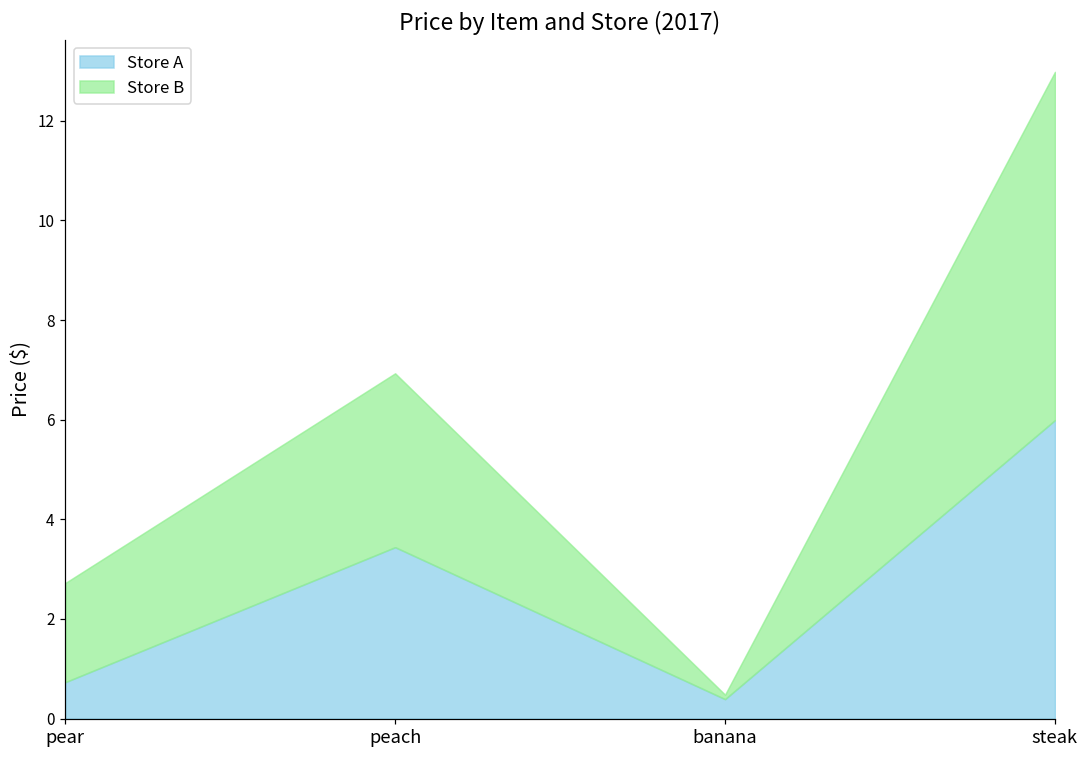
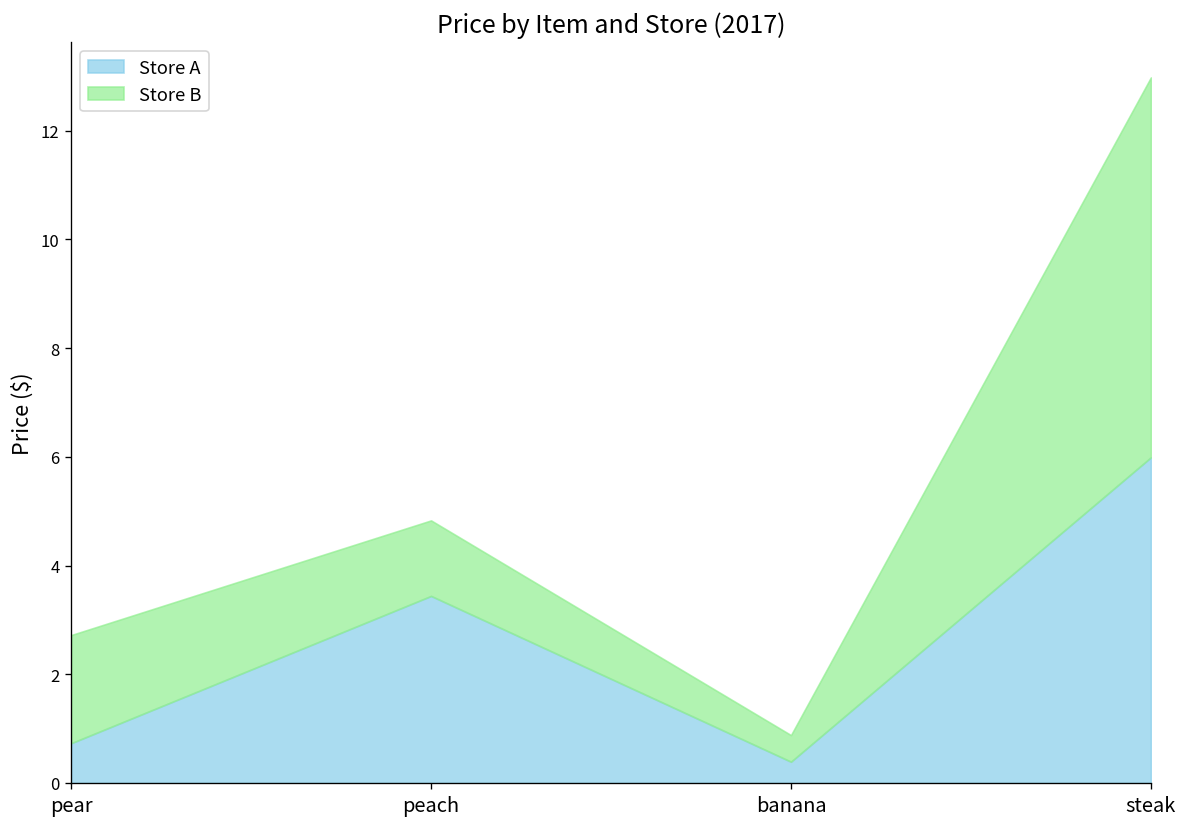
  {
    "Store A": {
      "pear": 0.7,
      "peach": 3.4,
      "banana": 0.4,
      "steak": 6.0
    },
    "Store B": {
      "pear": 2.0,
-     "peach": 3.5,
-     "banana": 0.1,
+     "peach": 1.4,
+     "banana": 0.5,
      "steak": 7.0
    }
  }
